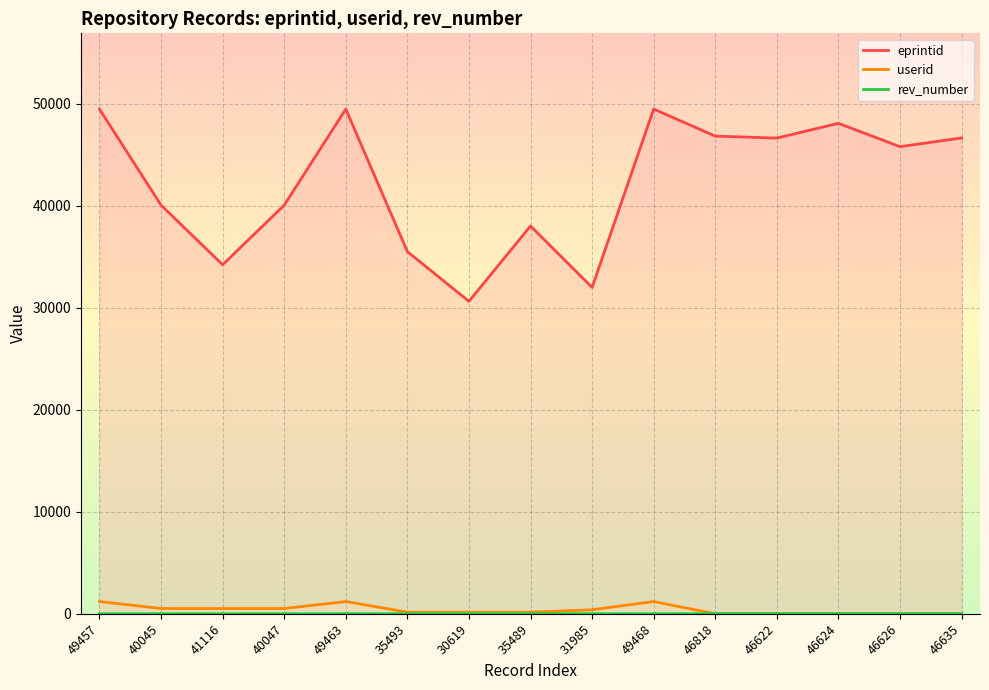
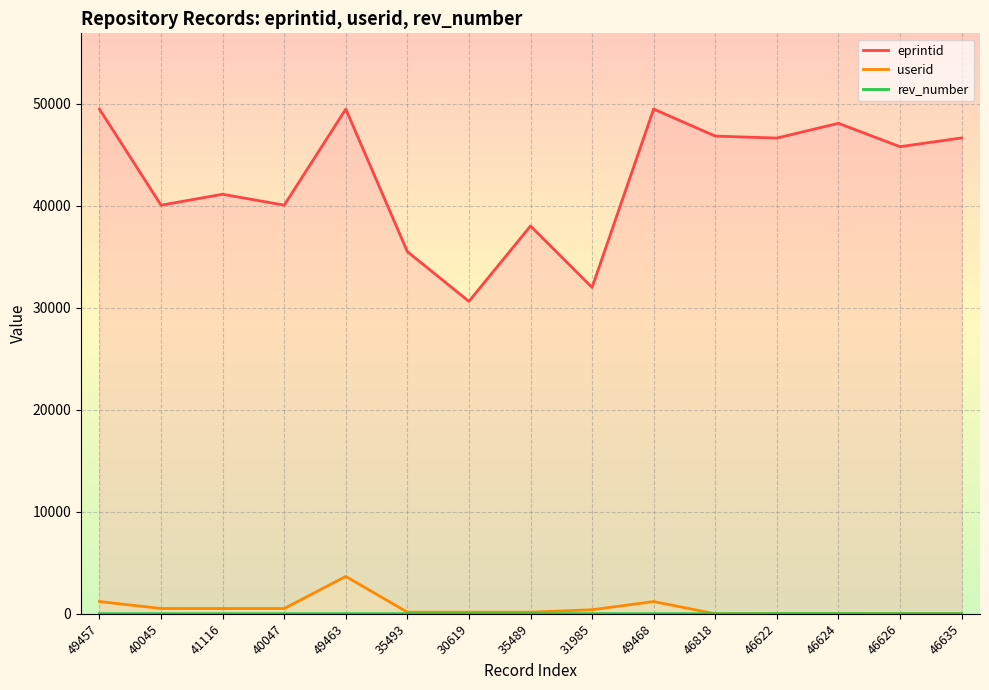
  {
    "eprintid": {
      "49457": 49500,
      "40045": 40000,
-     "41116": 34200,
+     "41116": 41100,
      "40047": 40000,
      "49463": 49500,
      "35493": 35500,
      "30619": 30600,
      "35489": 38000,
      "31985": 32000,
      "49468": 49500,
      "46818": 46800,
      "46622": 46600,
      "46624": 48100,
      "46626": 45800,
      "46635": 46600
    },
    "userid": {
      "49457": 1200,
      "40045": 500,
      "41116": 500,
      "40047": 500,
-     "49463": 1200,
+     "49463": 3700,
      "31985": 400,
      "49468": 1200
    },
    "rev_number": {
      "49457": 0,
      "40045": 0,
      "41116": 0,
      "40047": 0,
      "49463": 0,
      "31985": 0,
      "49468": 0
    }
  }
